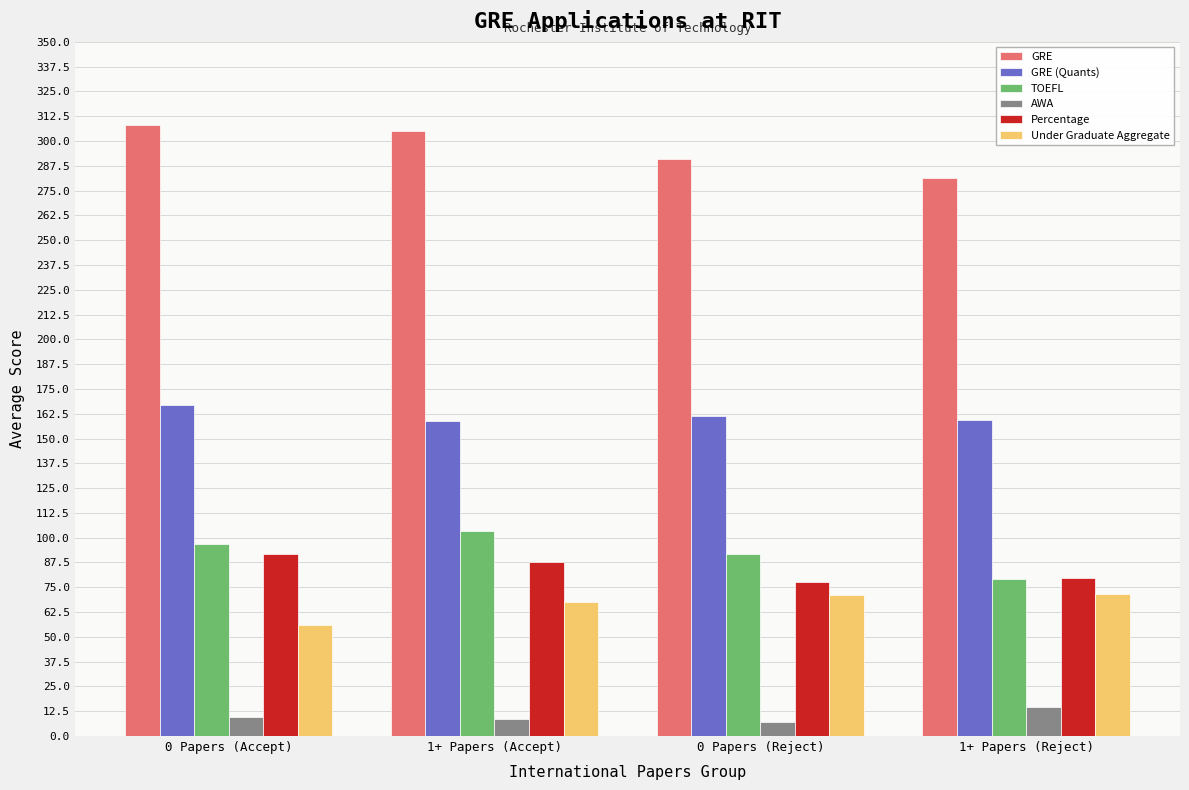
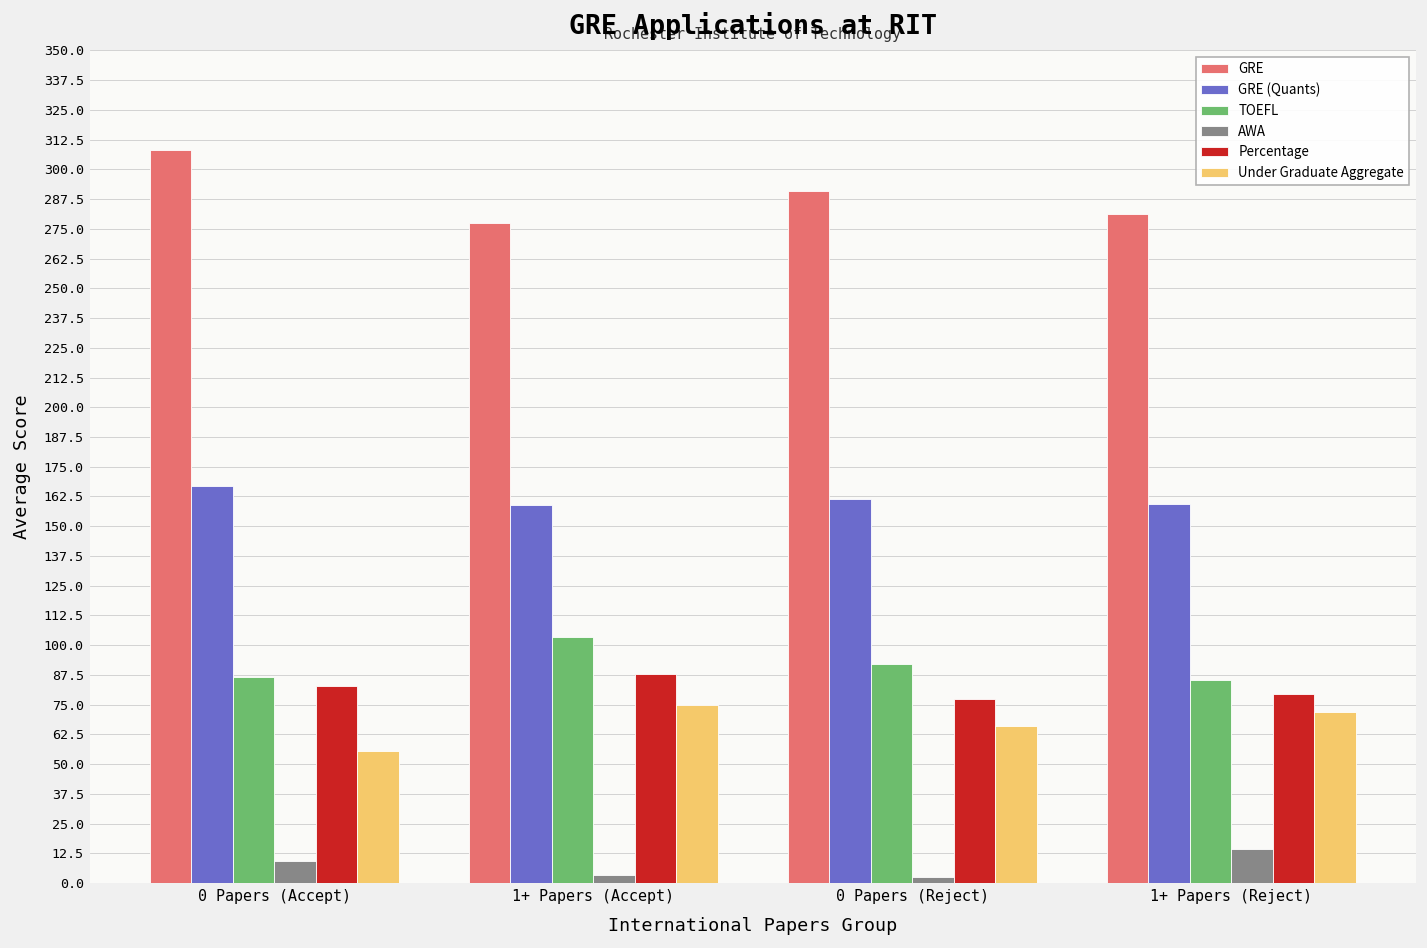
  {
    "GRE": {
      "0 Papers (Accept)": 308,
-     "1+ Papers (Accept)": 305,
+     "1+ Papers (Accept)": 277,
      "0 Papers (Reject)": 291,
      "1+ Papers (Reject)": 281
    },
    "GRE (Quants)": {
      "0 Papers (Accept)": 167,
      "1+ Papers (Accept)": 159,
      "0 Papers (Reject)": 161,
      "1+ Papers (Reject)": 160
    },
    "TOEFL": {
-     "0 Papers (Accept)": 97,
+     "0 Papers (Accept)": 87,
      "1+ Papers (Accept)": 103,
      "0 Papers (Reject)": 92,
-     "1+ Papers (Reject)": 79
+     "1+ Papers (Reject)": 85
    },
    "AWA": {
      "0 Papers (Accept)": 10,
-     "1+ Papers (Accept)": 9,
-     "0 Papers (Reject)": 7,
+     "1+ Papers (Accept)": 3,
+     "0 Papers (Reject)": 3,
      "1+ Papers (Reject)": 14
    },
    "Percentage": {
-     "0 Papers (Accept)": 92,
+     "0 Papers (Accept)": 83,
      "1+ Papers (Accept)": 88,
      "0 Papers (Reject)": 78,
      "1+ Papers (Reject)": 80
    },
    "Under Graduate Aggregate": {
      "0 Papers (Accept)": 56,
-     "1+ Papers (Accept)": 68,
-     "0 Papers (Reject)": 71,
+     "1+ Papers (Accept)": 75,
+     "0 Papers (Reject)": 66,
      "1+ Papers (Reject)": 72
    }
  }
